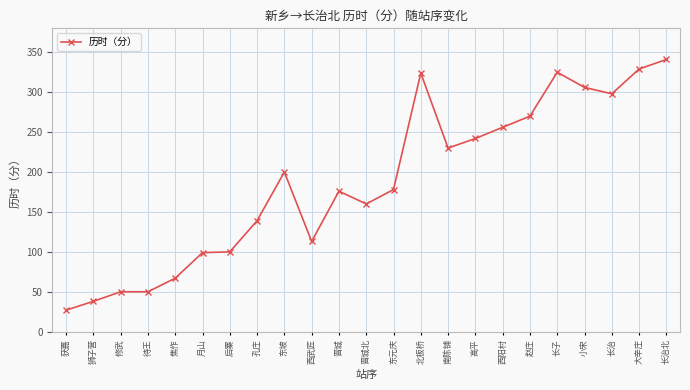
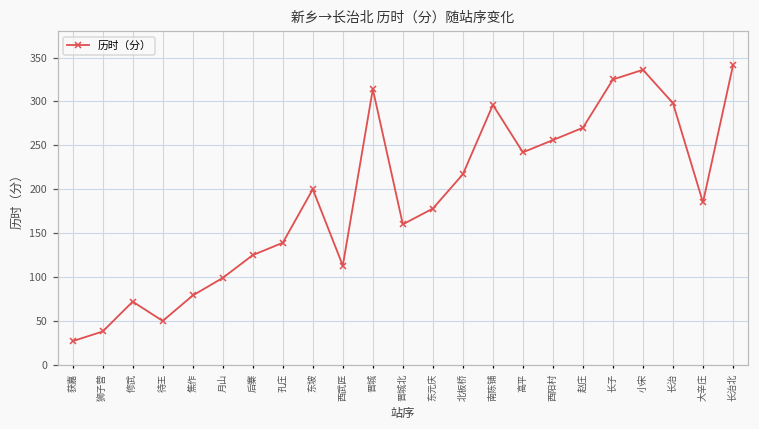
  {
    "获嘉": 30,
    "狮子营": 40,
-   "修武": 50,
+   "修武": 70,
    "待王": 50,
-   "焦作": 70,
+   "焦作": 80,
    "月山": 100,
-   "后寨": 100,
+   "后寨": 130,
    "孔庄": 140,
    "东坡": 200,
    "西武匠": 110,
-   "晋城": 180,
+   "晋城": 310,
    "晋城北": 160,
    "东元庆": 180,
-   "北板桥": 320,
-   "南陈铺": 230,
+   "北板桥": 220,
+   "南陈铺": 300,
    "高平": 240,
    "西阳村": 260,
    "赵庄": 270,
    "长子": 330,
-   "小宋": 310,
+   "小宋": 340,
    "长治": 300,
-   "大辛庄": 330,
+   "大辛庄": 190,
    "长治北": 340
  }
